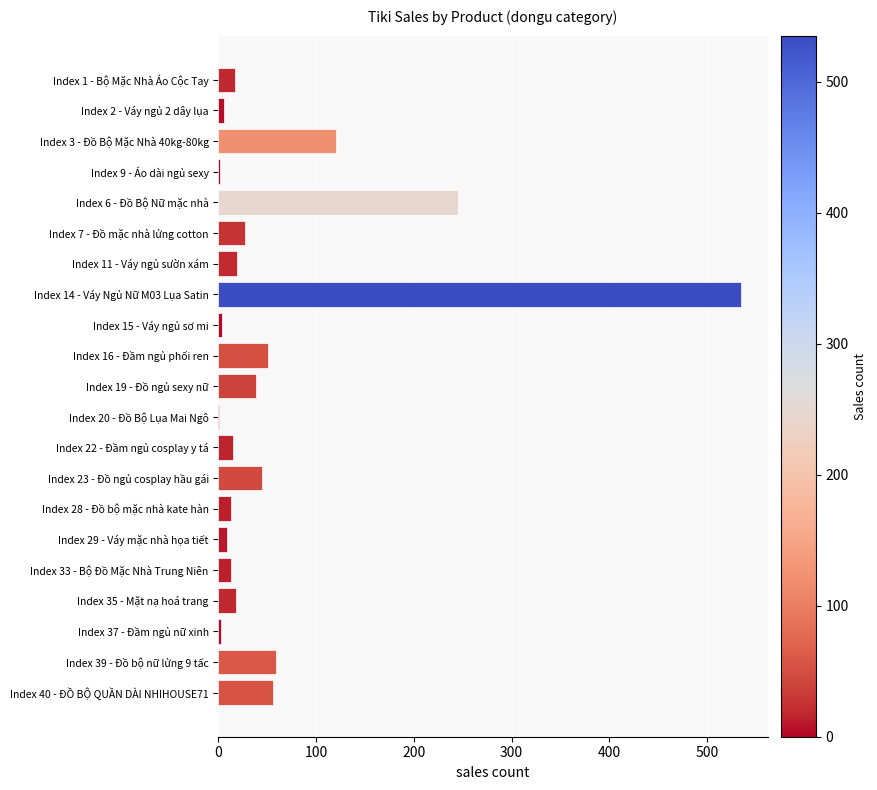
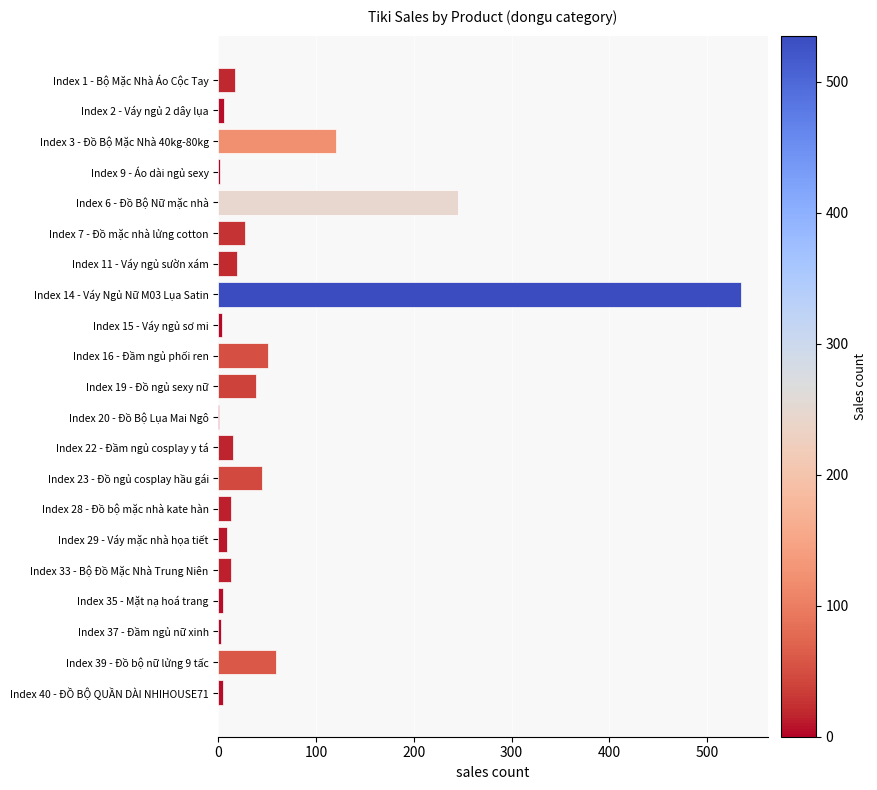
  {
    "Index 1 - Bộ Mặc Nhà Áo Cộc Tay": 20,
    "Index 2 - Váy ngủ 2 dây lụa": 10,
    "Index 3 - Đồ Bộ Mặc Nhà 40kg-80kg": 120,
    "Index 6 - Đồ Bộ Nữ mặc nhà": 250,
    "Index 7 - Đồ mặc nhà lửng cotton": 30,
    "Index 11 - Váy ngủ sườn xám": 20,
    "Index 14 - Váy Ngủ Nữ M03 Lụa Satin": 540,
    "Index 15 - Váy ngủ sơ mi": 0,
    "Index 16 - Đầm ngủ phối ren": 50,
    "Index 19 - Đồ ngủ sexy nữ": 40,
    "Index 22 - Đầm ngủ cosplay y tá": 20,
    "Index 23 - Đồ ngủ cosplay hầu gái": 50,
    "Index 28 - Đồ bộ mặc nhà kate hàn": 10,
    "Index 29 - Váy mặc nhà họa tiết": 10,
    "Index 33 - Bộ Đồ Mặc Nhà Trung Niên": 10,
-   "Index 35 - Mặt nạ hoá trang": 20,
+   "Index 35 - Mặt nạ hoá trang": 10,
    "Index 37 - Đầm ngủ nữ xinh": 0,
    "Index 39 - Đồ bộ nữ lửng 9 tấc": 60,
-   "Index 40 - ĐỒ BỘ QUẦN DÀI NHIHOUSE71": 60
+   "Index 40 - ĐỒ BỘ QUẦN DÀI NHIHOUSE71": 10
  }
